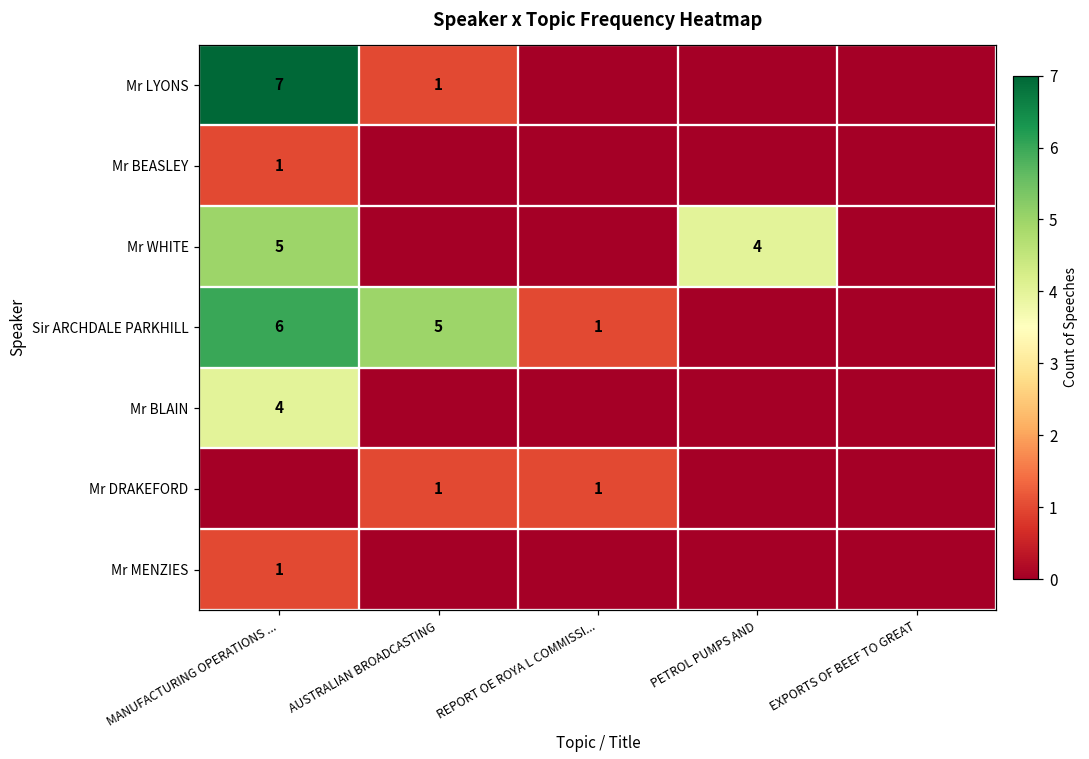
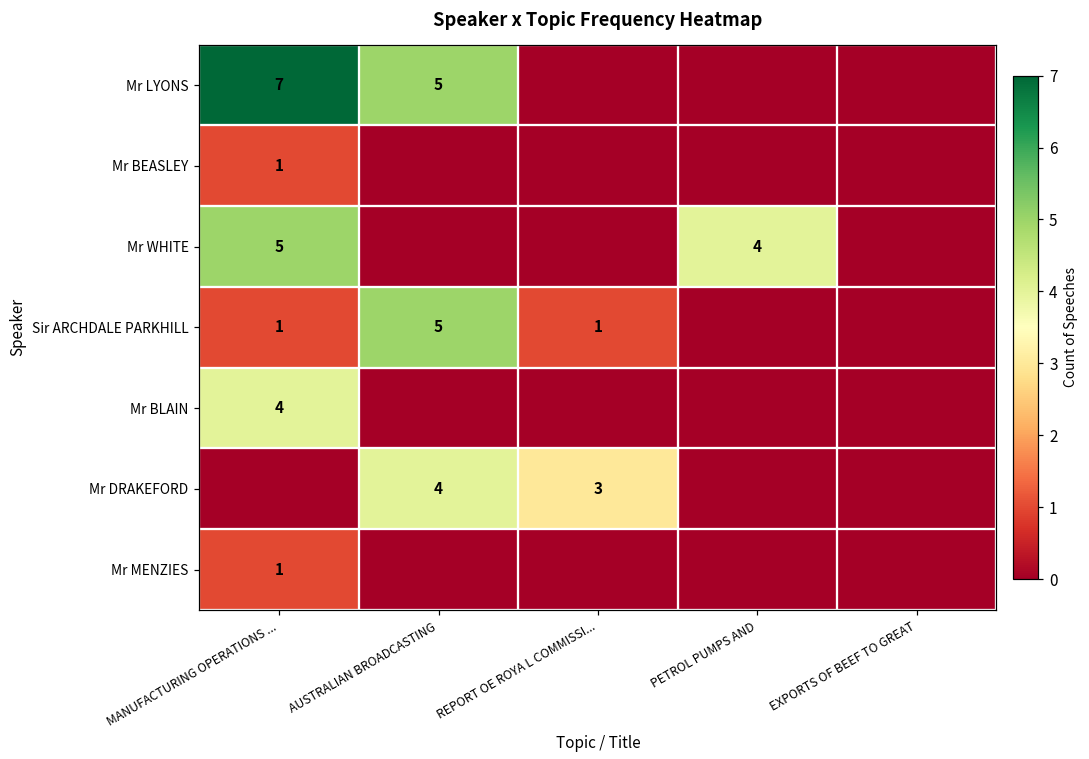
  {
    "Mr LYONS": {
      "MANUFACTURING OPERATIONS ...": 7,
-     "AUSTRALIAN BROADCASTING": 1
+     "AUSTRALIAN BROADCASTING": 5
    },
    "Mr BEASLEY": {
      "MANUFACTURING OPERATIONS ...": 1
    },
    "Mr WHITE": {
      "MANUFACTURING OPERATIONS ...": 5,
      "PETROL PUMPS AND": 4
    },
    "Sir ARCHDALE PARKHILL": {
-     "MANUFACTURING OPERATIONS ...": 6,
+     "MANUFACTURING OPERATIONS ...": 1,
      "AUSTRALIAN BROADCASTING": 5,
      "REPORT OE ROYA L COMMISSI...": 1
    },
    "Mr BLAIN": {
      "MANUFACTURING OPERATIONS ...": 4
    },
    "Mr DRAKEFORD": {
-     "AUSTRALIAN BROADCASTING": 1,
-     "REPORT OE ROYA L COMMISSI...": 1
+     "AUSTRALIAN BROADCASTING": 4,
+     "REPORT OE ROYA L COMMISSI...": 3
    },
    "Mr MENZIES": {
      "MANUFACTURING OPERATIONS ...": 1
    }
  }
